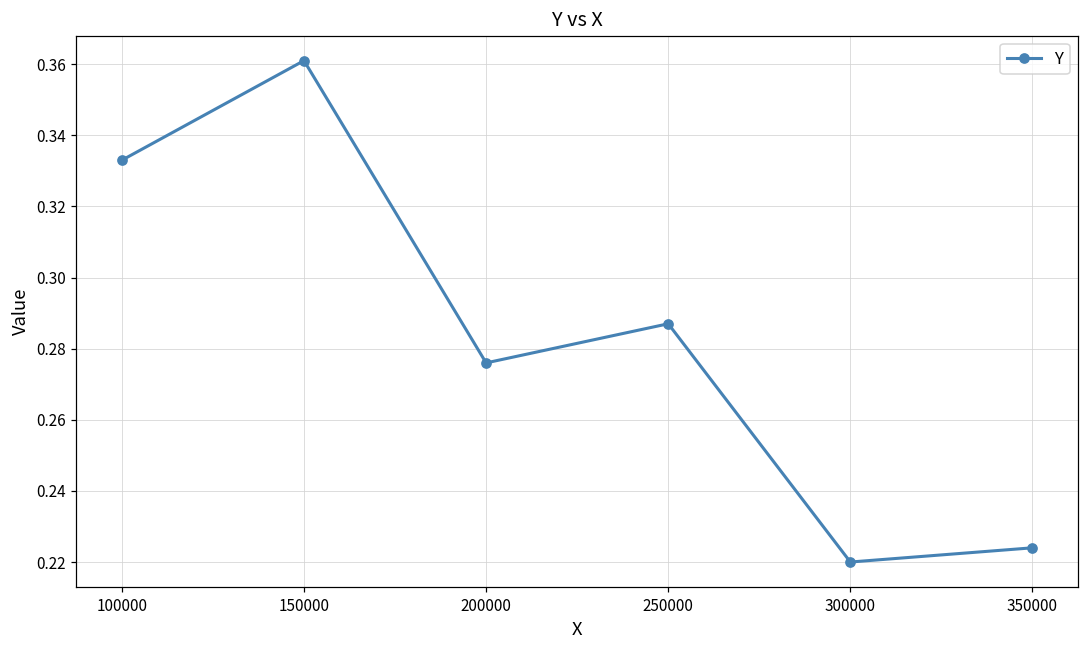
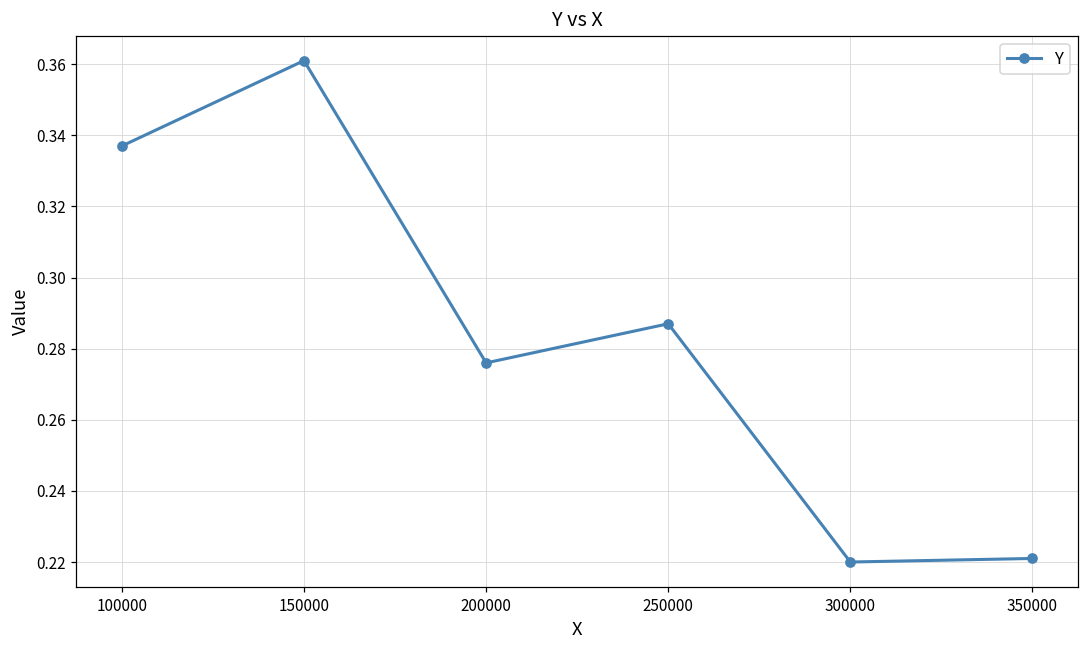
  {
-   "100000": 0.333,
+   "100000": 0.337,
    "150000": 0.361,
    "200000": 0.276,
    "250000": 0.287,
    "300000": 0.220,
-   "350000": 0.224
+   "350000": 0.221
  }
